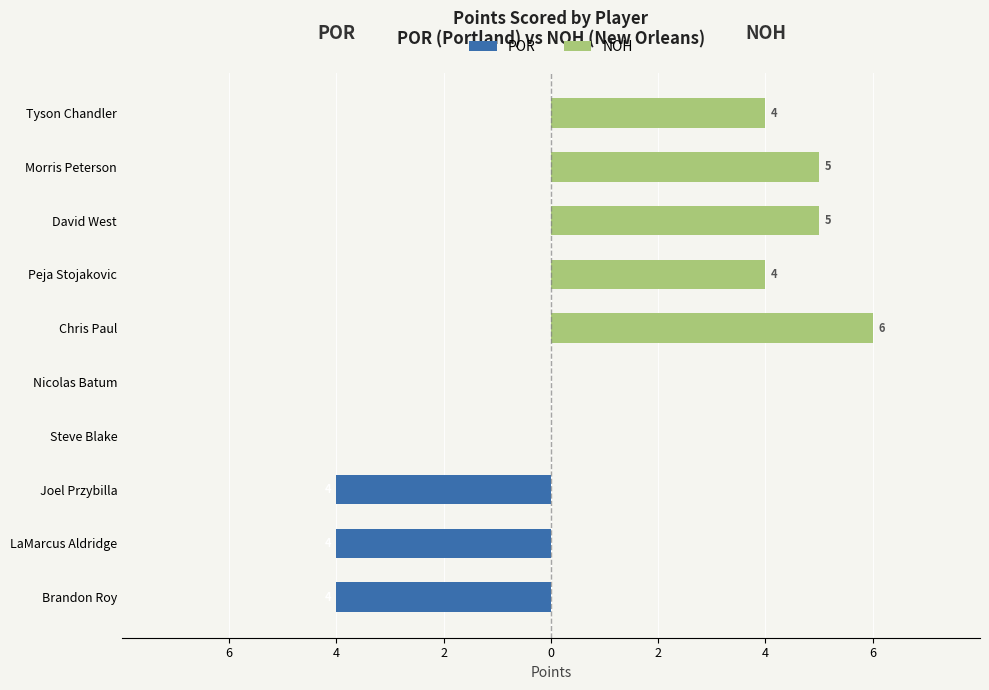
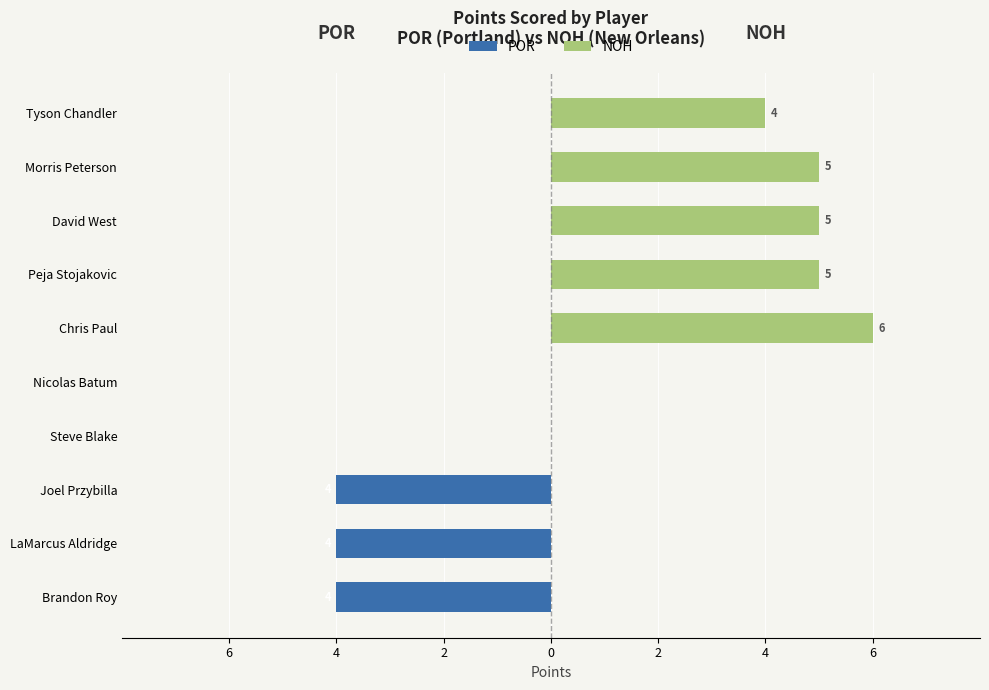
  {
    "NOH": {
      "Tyson Chandler": 4,
      "Morris Peterson": 5,
      "David West": 5,
-     "Peja Stojakovic": 4,
+     "Peja Stojakovic": 5,
      "Chris Paul": 6
    }
  }
